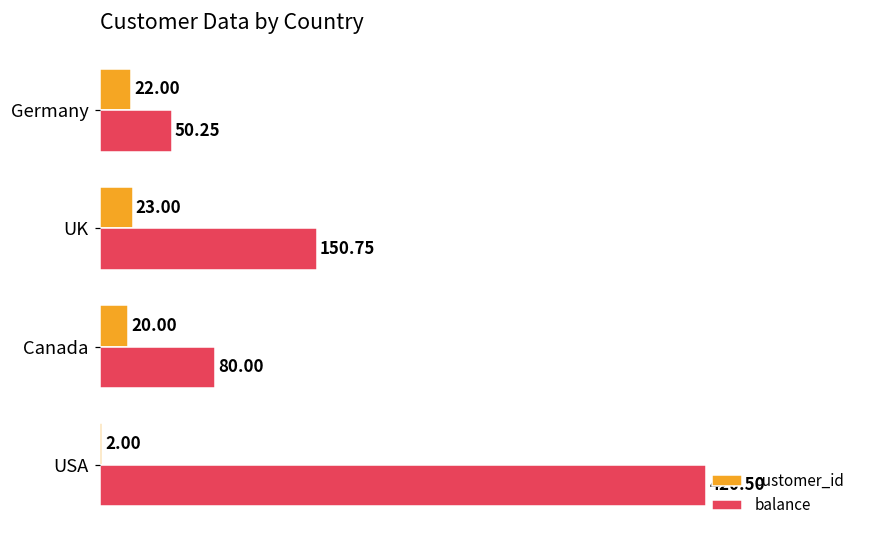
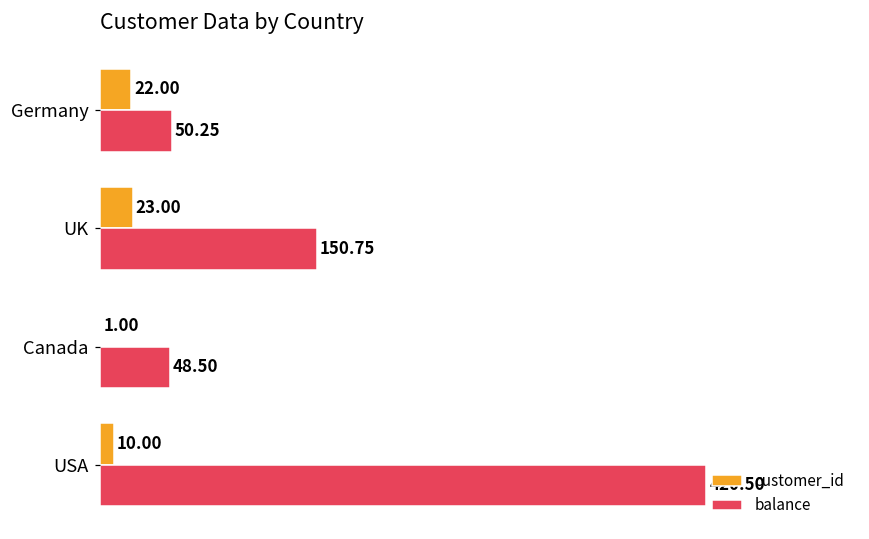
  {
    "customer_id": {
      "Germany": 22.00,
      "UK": 23.00,
-     "Canada": 20.00,
-     "USA": 2.00
+     "Canada": 1.00,
+     "USA": 10.00
    },
    "balance": {
      "Germany": 50.25,
      "UK": 150.75,
-     "Canada": 80.00,
+     "Canada": 48.50,
      "USA": 420.50
    }
  }
